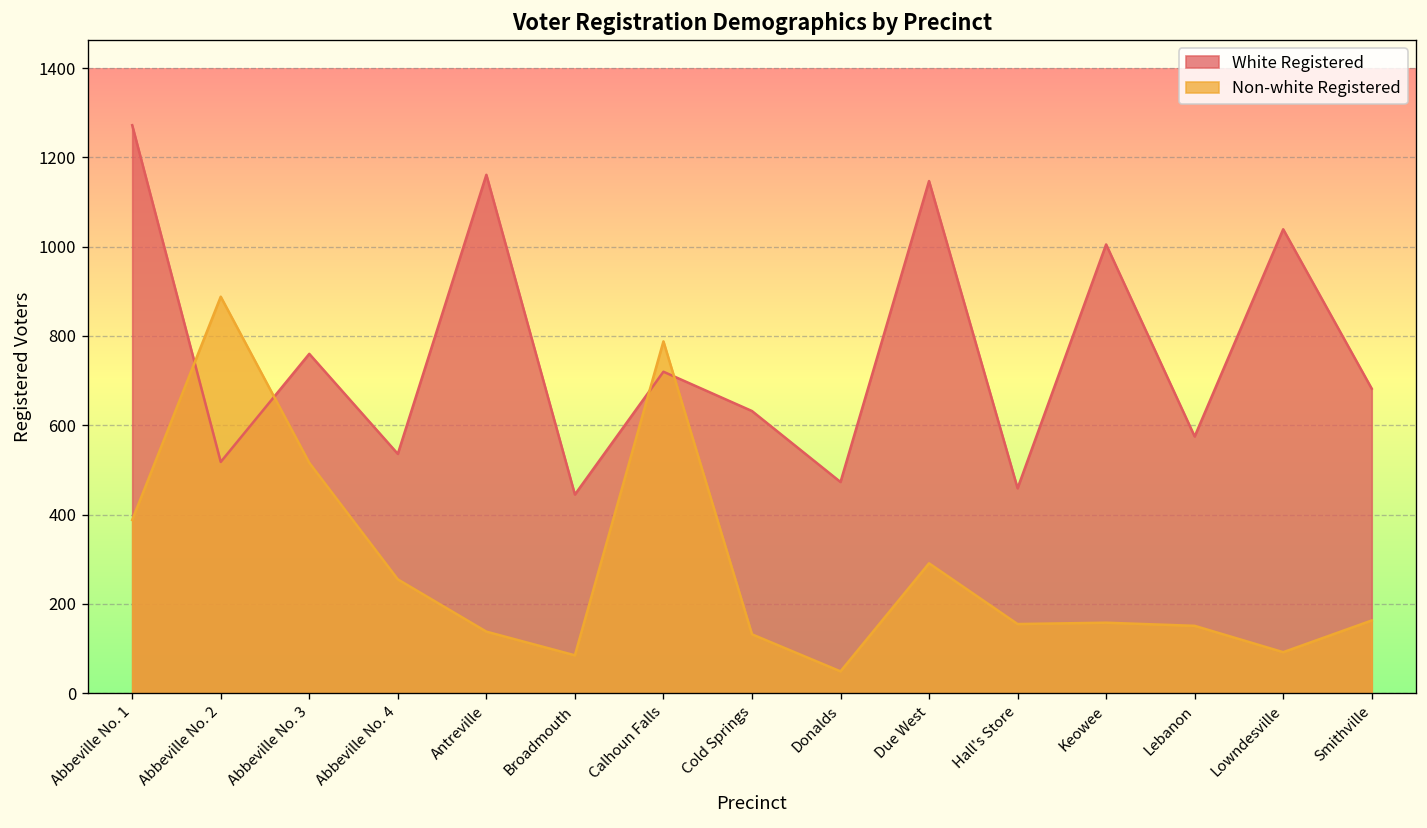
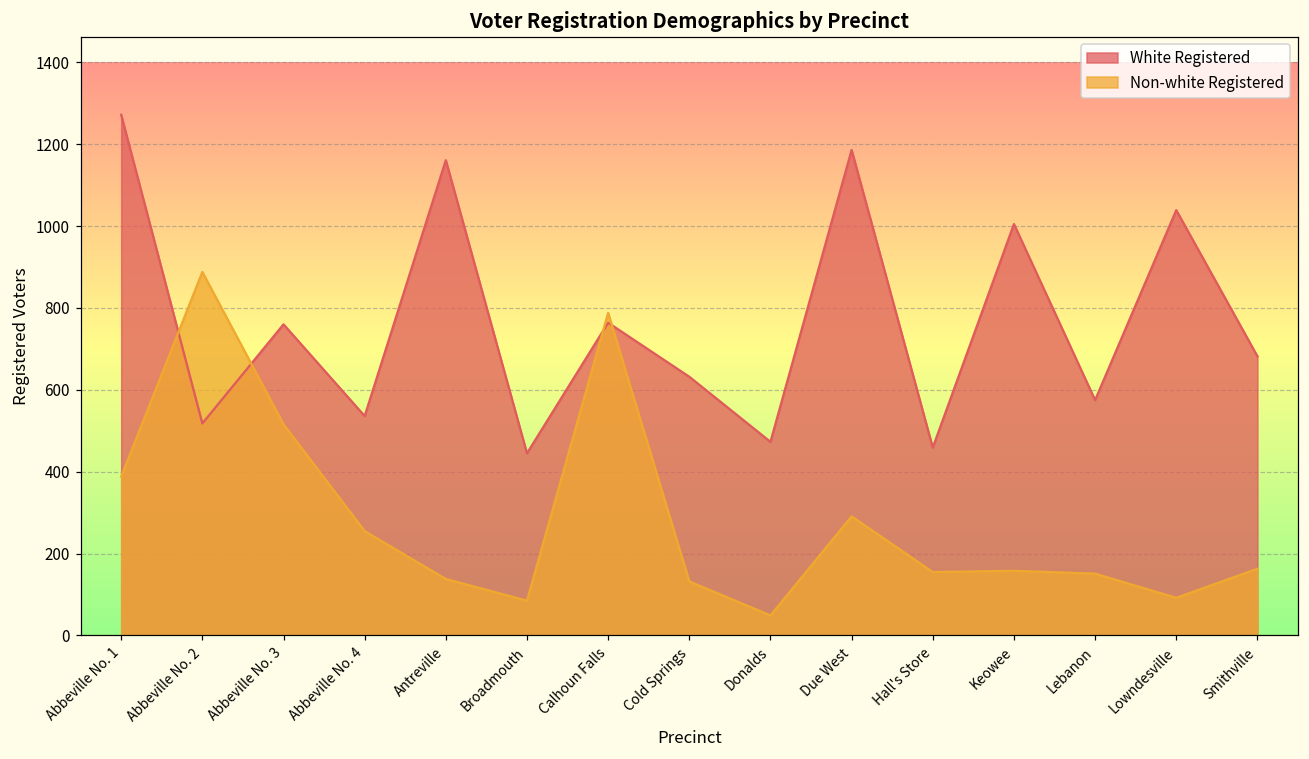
  {
    "White Registered": {
      "Abbeville No. 1": 1270,
      "Abbeville No. 2": 520,
      "Abbeville No. 3": 760,
      "Abbeville No. 4": 540,
      "Antreville": 1160,
      "Broadmouth": 450,
-     "Calhoun Falls": 720,
+     "Calhoun Falls": 760,
      "Cold Springs": 630,
      "Donalds": 470,
-     "Due West": 1150,
+     "Due West": 1190,
      "Hall's Store": 460,
      "Keowee": 1010,
      "Lebanon": 580,
      "Lowndesville": 1040,
      "Smithville": 680
    },
    "Non-white Registered": {
      "Abbeville No. 1": 390,
      "Abbeville No. 2": 890,
      "Abbeville No. 3": 520,
      "Abbeville No. 4": 260,
      "Antreville": 140,
      "Broadmouth": 90,
      "Calhoun Falls": 790,
      "Cold Springs": 130,
      "Donalds": 50,
      "Due West": 290,
      "Hall's Store": 160,
      "Keowee": 160,
      "Lebanon": 150,
      "Lowndesville": 90,
      "Smithville": 160
    }
  }
